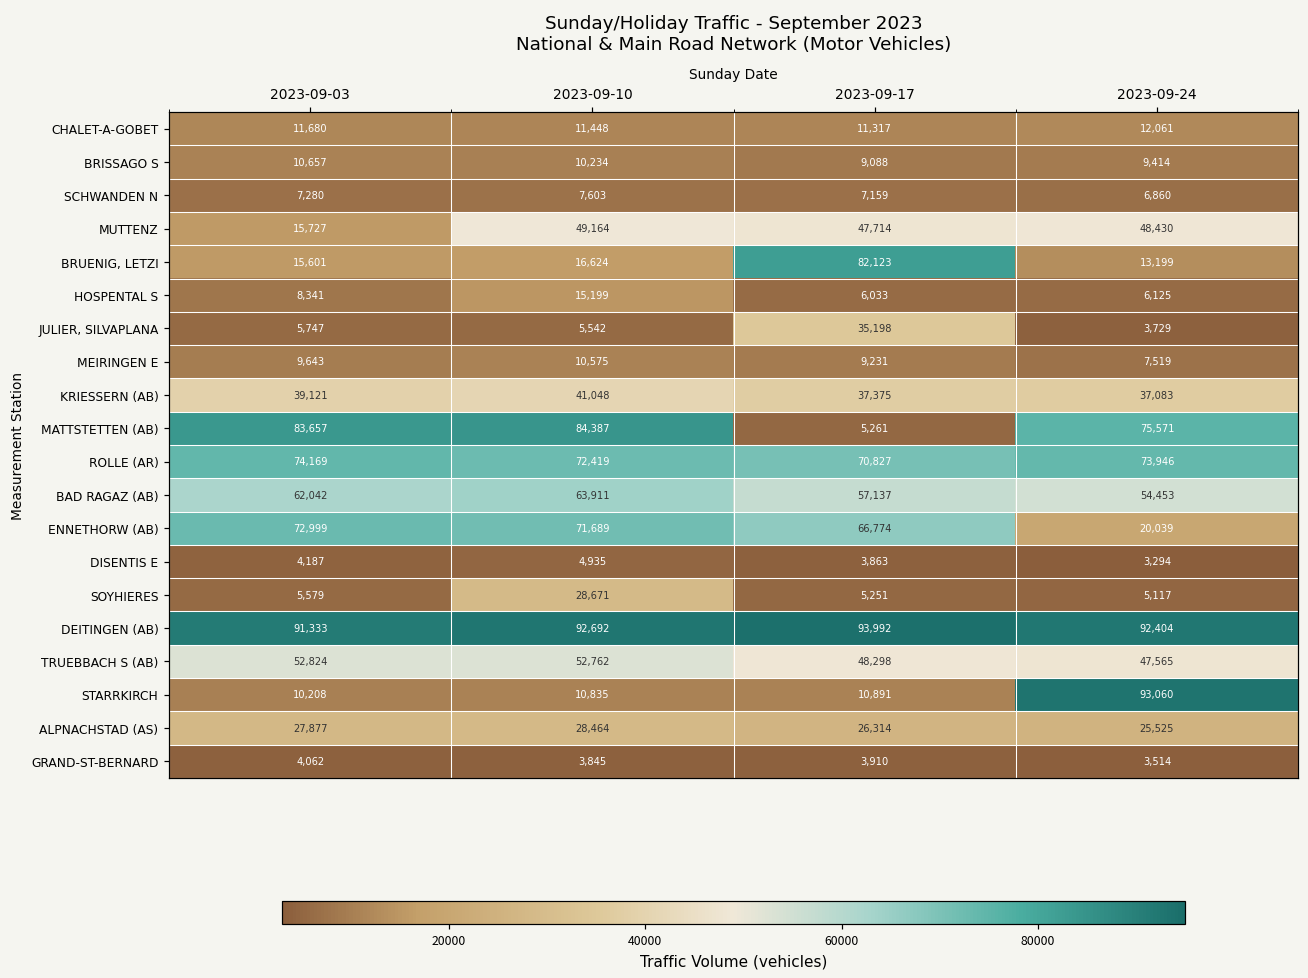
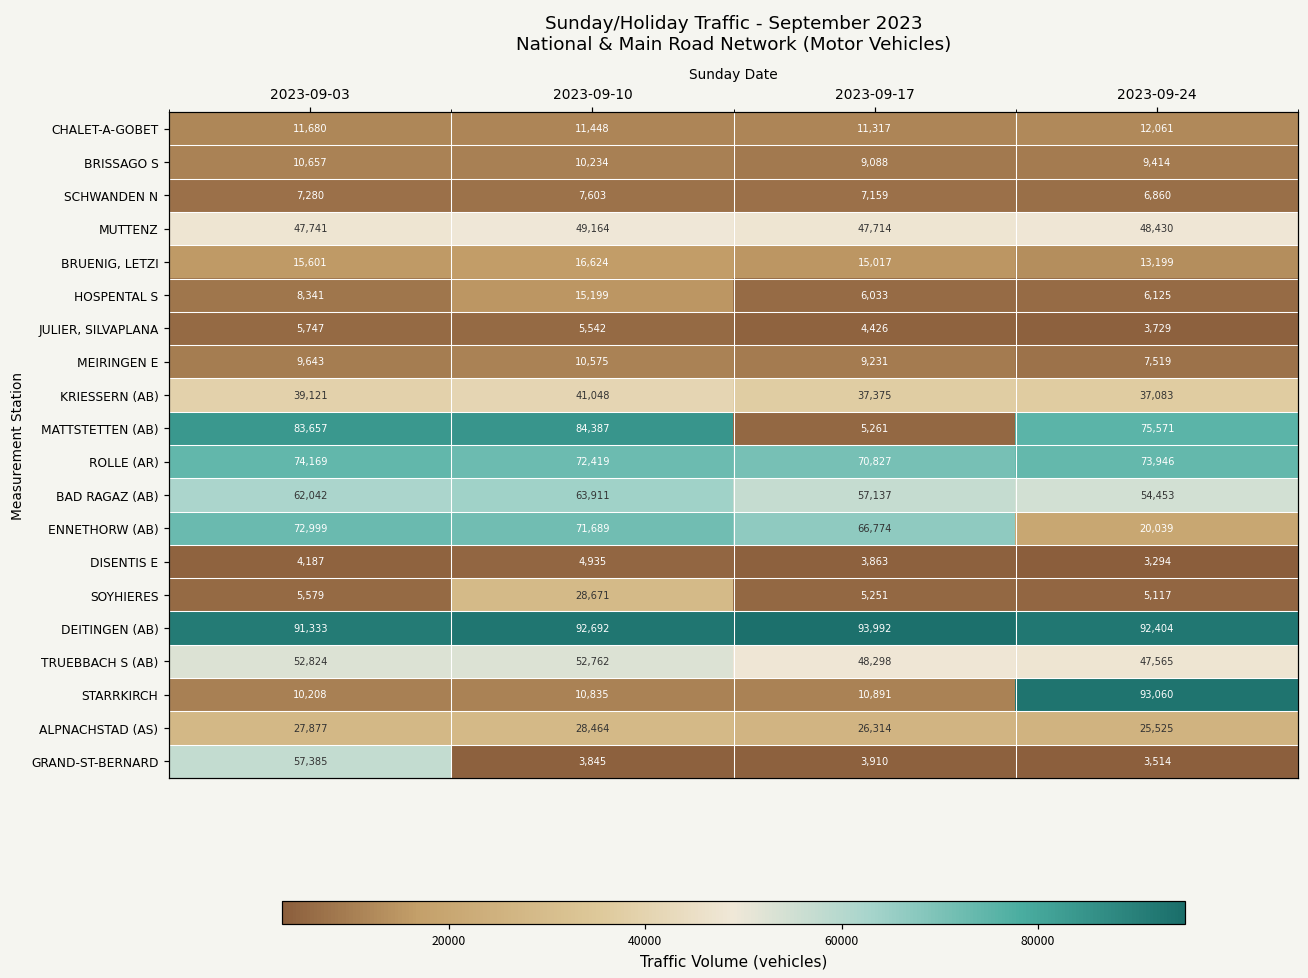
  {
    "CHALET-A-GOBET": {
      "2023-09-03": "11,680",
      "2023-09-10": "11,448",
      "2023-09-17": "11,317",
      "2023-09-24": "12,061"
    },
    "BRISSAGO S": {
      "2023-09-03": "10,657",
      "2023-09-10": "10,234",
      "2023-09-17": "9,088",
      "2023-09-24": "9,414"
    },
    "SCHWANDEN N": {
      "2023-09-03": "7,280",
      "2023-09-10": "7,603",
      "2023-09-17": "7,159",
      "2023-09-24": "6,860"
    },
    "MUTTENZ": {
-     "2023-09-03": "15,727",
+     "2023-09-03": "47,741",
      "2023-09-10": "49,164",
      "2023-09-17": "47,714",
      "2023-09-24": "48,430"
    },
    "BRUENIG, LETZI": {
      "2023-09-03": "15,601",
      "2023-09-10": "16,624",
-     "2023-09-17": "82,123",
+     "2023-09-17": "15,017",
      "2023-09-24": "13,199"
    },
    "HOSPENTAL S": {
      "2023-09-03": "8,341",
      "2023-09-10": "15,199",
      "2023-09-17": "6,033",
      "2023-09-24": "6,125"
    },
    "JULIER, SILVAPLANA": {
      "2023-09-03": "5,747",
      "2023-09-10": "5,542",
-     "2023-09-17": "35,198",
+     "2023-09-17": "4,426",
      "2023-09-24": "3,729"
    },
    "MEIRINGEN E": {
      "2023-09-03": "9,643",
      "2023-09-10": "10,575",
      "2023-09-17": "9,231",
      "2023-09-24": "7,519"
    },
    "KRIESSERN (AB)": {
      "2023-09-03": "39,121",
      "2023-09-10": "41,048",
      "2023-09-17": "37,375",
      "2023-09-24": "37,083"
    },
    "MATTSTETTEN (AB)": {
      "2023-09-03": "83,657",
      "2023-09-10": "84,387",
      "2023-09-17": "5,261",
      "2023-09-24": "75,571"
    },
    "ROLLE (AR)": {
      "2023-09-03": "74,169",
      "2023-09-10": "72,419",
      "2023-09-17": "70,827",
      "2023-09-24": "73,946"
    },
    "BAD RAGAZ (AB)": {
      "2023-09-03": "62,042",
      "2023-09-10": "63,911",
      "2023-09-17": "57,137",
      "2023-09-24": "54,453"
    },
    "ENNETHORW (AB)": {
      "2023-09-03": "72,999",
      "2023-09-10": "71,689",
      "2023-09-17": "66,774",
      "2023-09-24": "20,039"
    },
    "DISENTIS E": {
      "2023-09-03": "4,187",
      "2023-09-10": "4,935",
      "2023-09-17": "3,863",
      "2023-09-24": "3,294"
    },
    "SOYHIERES": {
      "2023-09-03": "5,579",
      "2023-09-10": "28,671",
      "2023-09-17": "5,251",
      "2023-09-24": "5,117"
    },
    "DEITINGEN (AB)": {
      "2023-09-03": "91,333",
      "2023-09-10": "92,692",
      "2023-09-17": "93,992",
      "2023-09-24": "92,404"
    },
    "TRUEBBACH S (AB)": {
      "2023-09-03": "52,824",
      "2023-09-10": "52,762",
      "2023-09-17": "48,298",
      "2023-09-24": "47,565"
    },
    "STARRKIRCH": {
      "2023-09-03": "10,208",
      "2023-09-10": "10,835",
      "2023-09-17": "10,891",
      "2023-09-24": "93,060"
    },
    "ALPNACHSTAD (AS)": {
      "2023-09-03": "27,877",
      "2023-09-10": "28,464",
      "2023-09-17": "26,314",
      "2023-09-24": "25,525"
    },
    "GRAND-ST-BERNARD": {
-     "2023-09-03": "4,062",
+     "2023-09-03": "57,385",
      "2023-09-10": "3,845",
      "2023-09-17": "3,910",
      "2023-09-24": "3,514"
    }
  }
